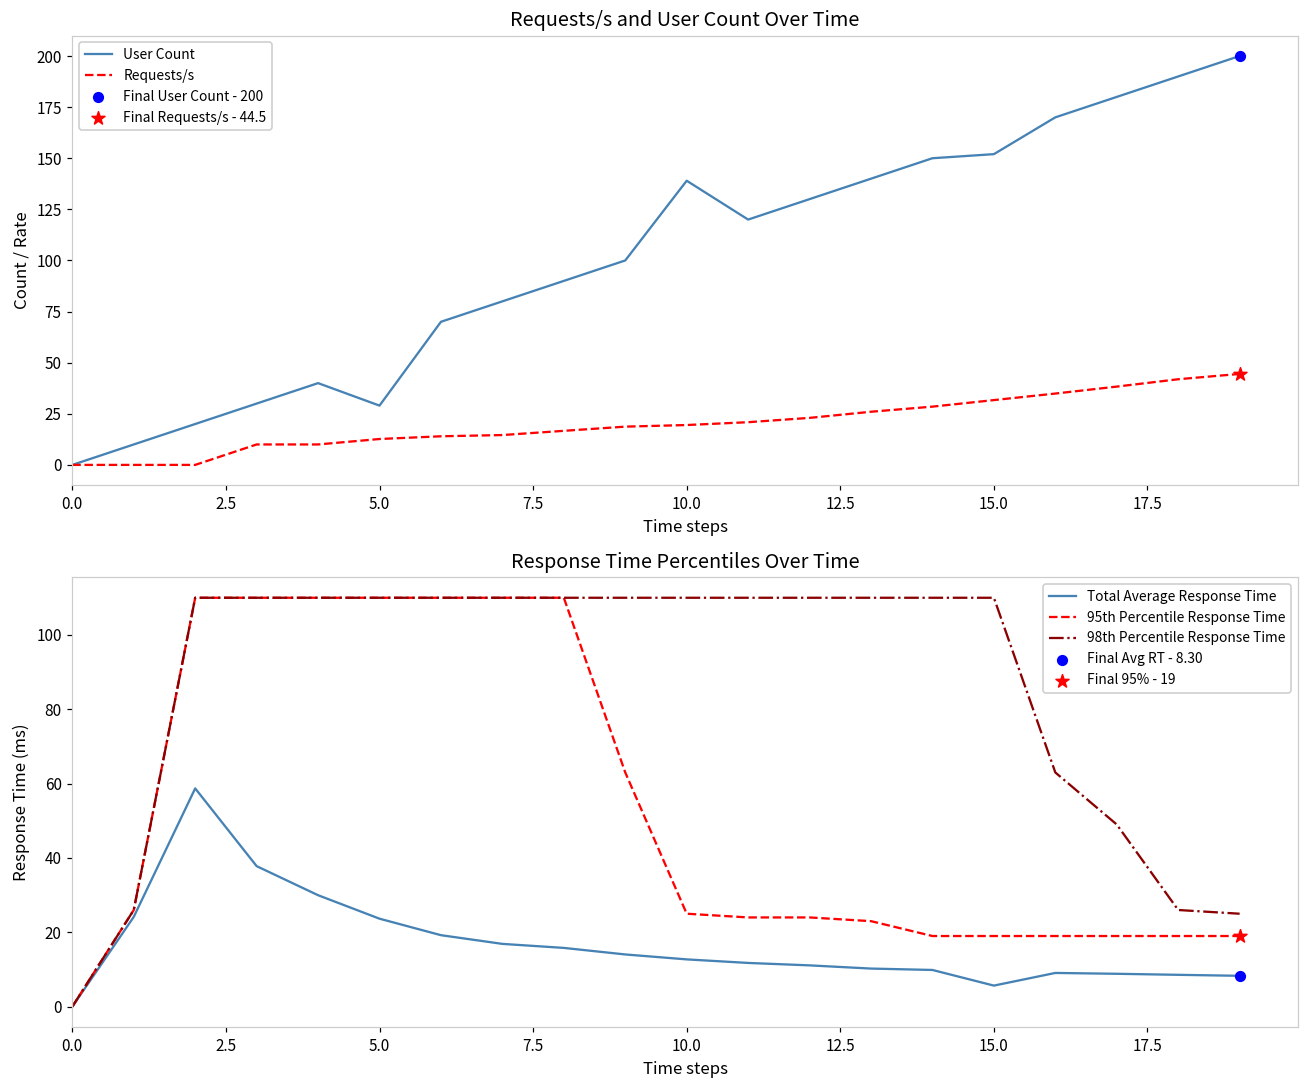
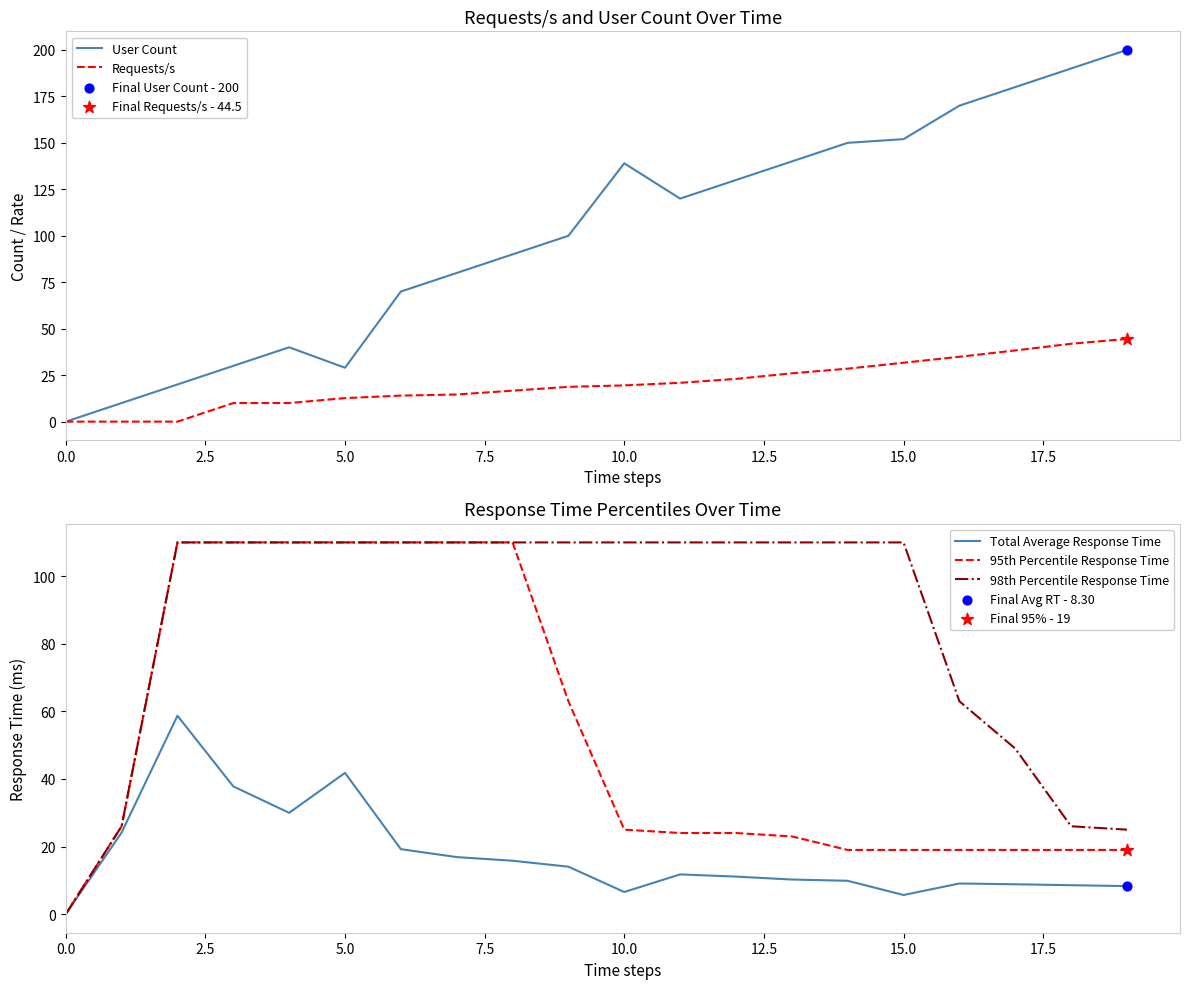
  {
    "Requests/s and User Count Over Time": {
      "User Count": {
        "5.0": 29,
        "10.0": 139,
        "15.0": 152
      }
    },
    "Response Time Percentiles Over Time": {
      "Total Average Response Time": {
-       "5.0": 24,
-       "10.0": 13,
+       "5.0": 42,
+       "10.0": 7,
        "15.0": 6
      },
      "98th Percentile Response Time": {
        "10.0": 110,
        "15.0": 110
      }
    }
  }
